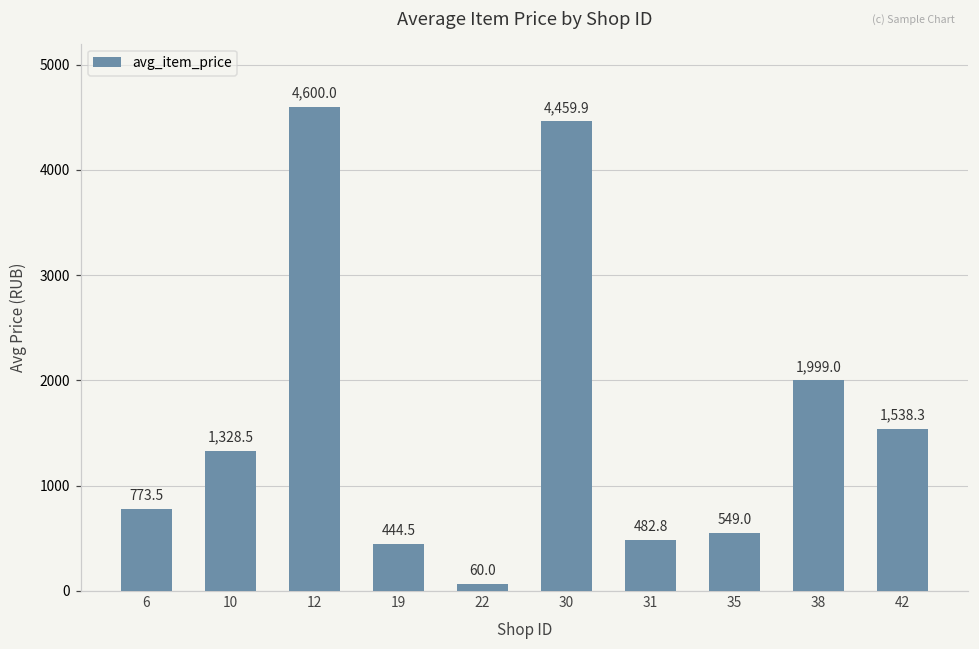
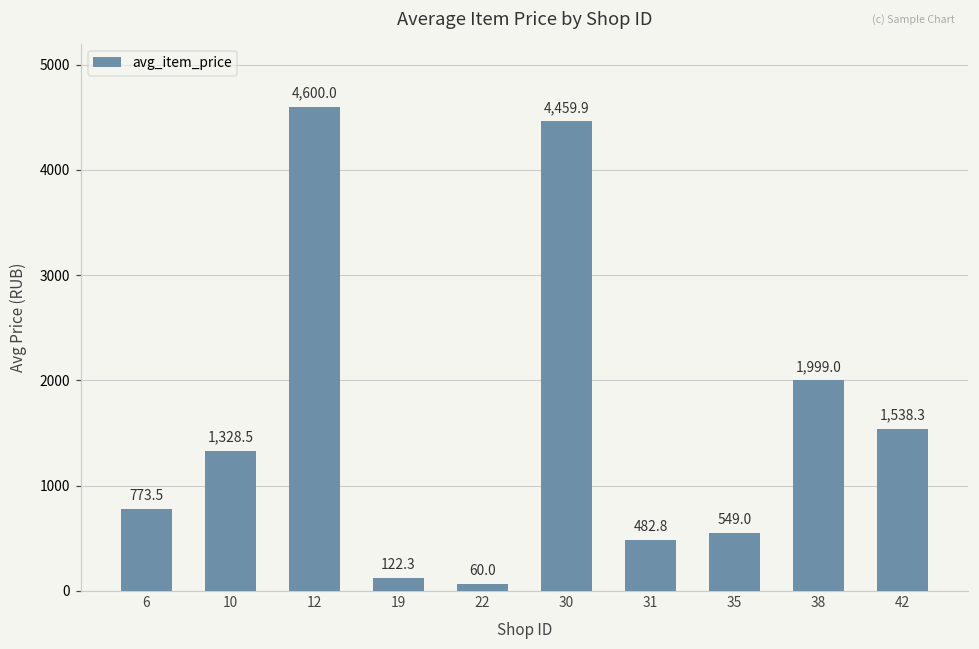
  {
    "6": "773.5",
    "10": "1,328.5",
    "12": "4,600.0",
-   "19": "444.5",
+   "19": "122.3",
    "22": "60.0",
    "30": "4,459.9",
    "31": "482.8",
    "35": "549.0",
    "38": "1,999.0",
    "42": "1,538.3"
  }
